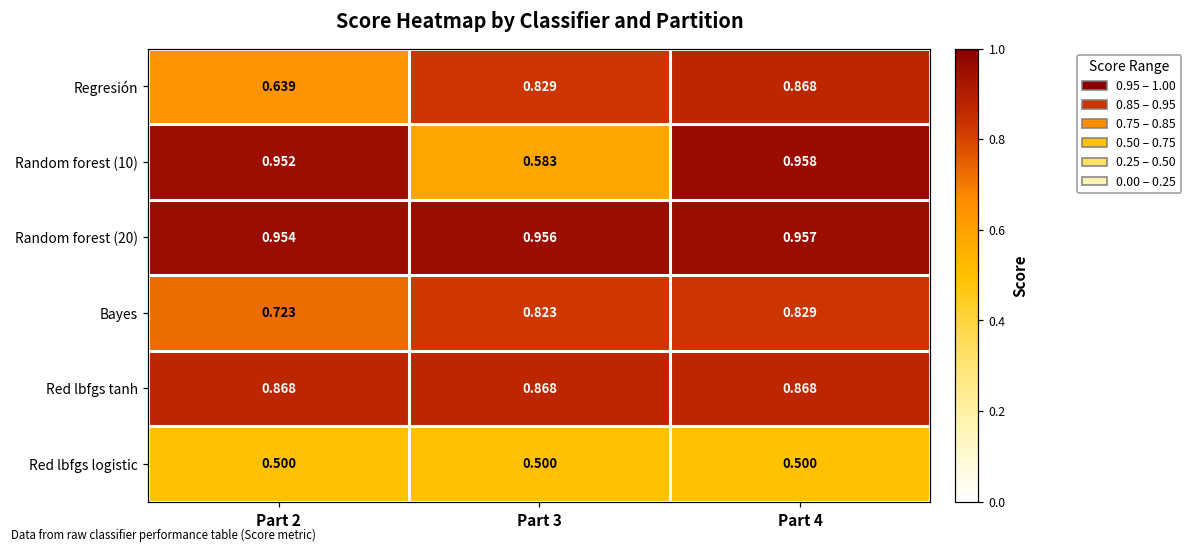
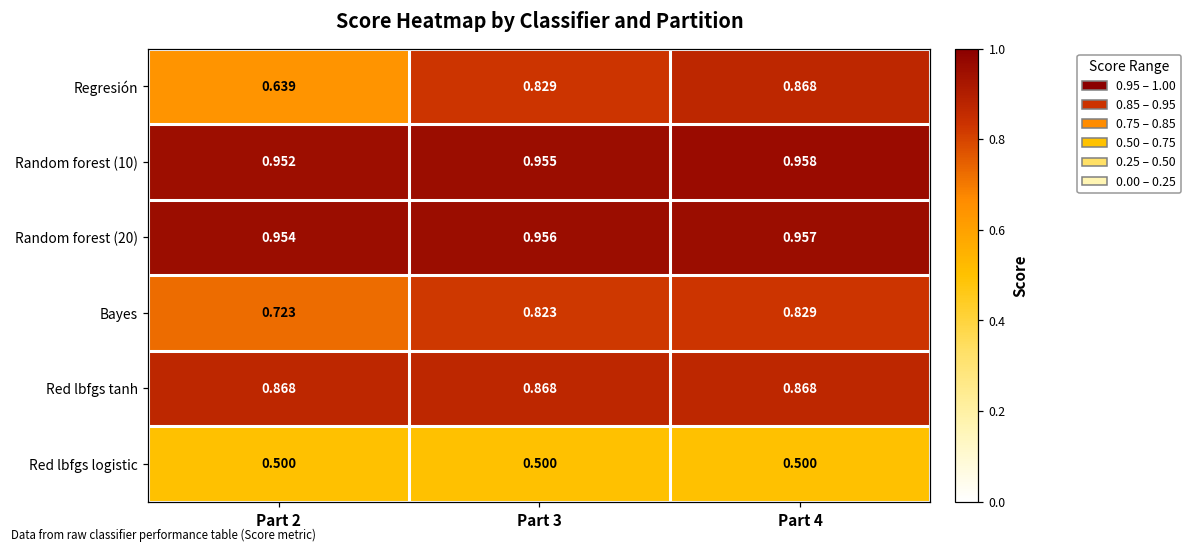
  {
    "Regresión": {
      "Part 2": 0.639,
      "Part 3": 0.829,
      "Part 4": 0.868
    },
    "Random forest (10)": {
      "Part 2": 0.952,
-     "Part 3": 0.583,
+     "Part 3": 0.955,
      "Part 4": 0.958
    },
    "Random forest (20)": {
      "Part 2": 0.954,
      "Part 3": 0.956,
      "Part 4": 0.957
    },
    "Bayes": {
      "Part 2": 0.723,
      "Part 3": 0.823,
      "Part 4": 0.829
    },
    "Red lbfgs tanh": {
      "Part 2": 0.868,
      "Part 3": 0.868,
      "Part 4": 0.868
    },
    "Red lbfgs logistic": {
      "Part 2": 0.500,
      "Part 3": 0.500,
      "Part 4": 0.500
    }
  }
